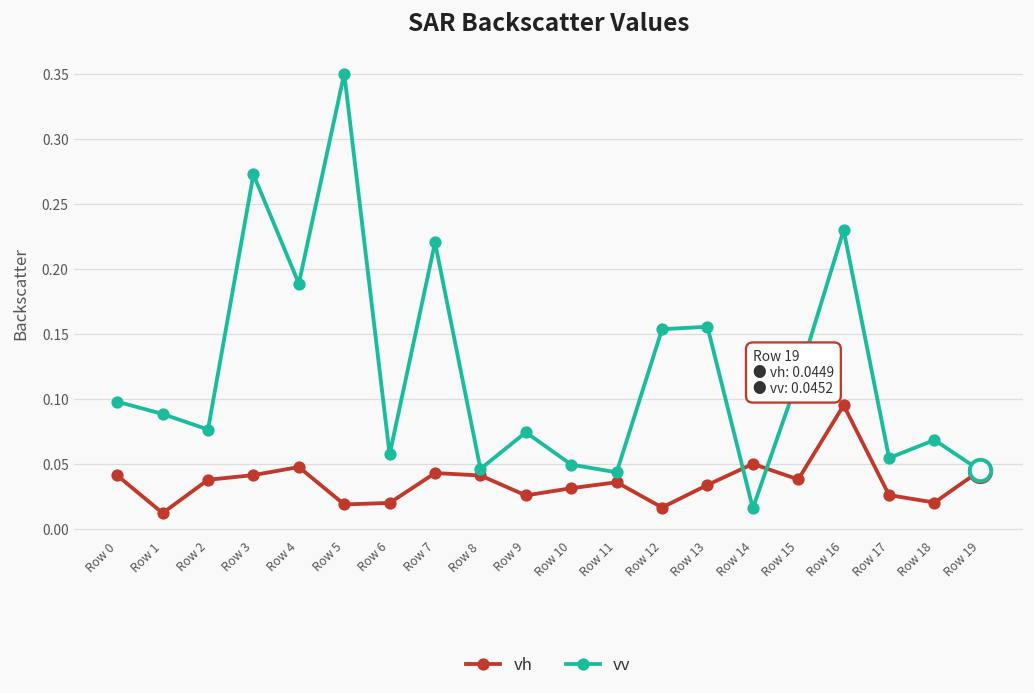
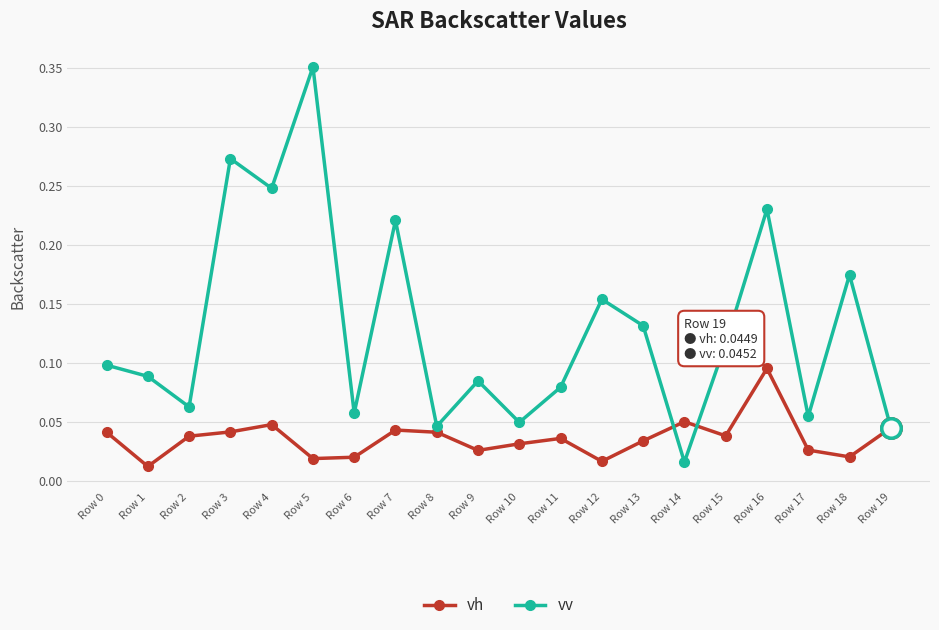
  {
    "vv": {
      "Row 0": 0.098,
      "Row 1": 0.089,
-     "Row 2": 0.077,
+     "Row 2": 0.063,
      "Row 3": 0.273,
-     "Row 4": 0.189,
+     "Row 4": 0.248,
      "Row 5": 0.351,
      "Row 6": 0.057,
      "Row 7": 0.221,
      "Row 8": 0.046,
-     "Row 9": 0.074,
+     "Row 9": 0.085,
      "Row 10": 0.050,
-     "Row 11": 0.044,
+     "Row 11": 0.079,
      "Row 12": 0.154,
-     "Row 13": 0.156,
+     "Row 13": 0.131,
      "Row 14": 0.016,
      "Row 16": 0.230,
      "Row 17": 0.055,
-     "Row 18": 0.069
+     "Row 18": 0.174
    }
  }
